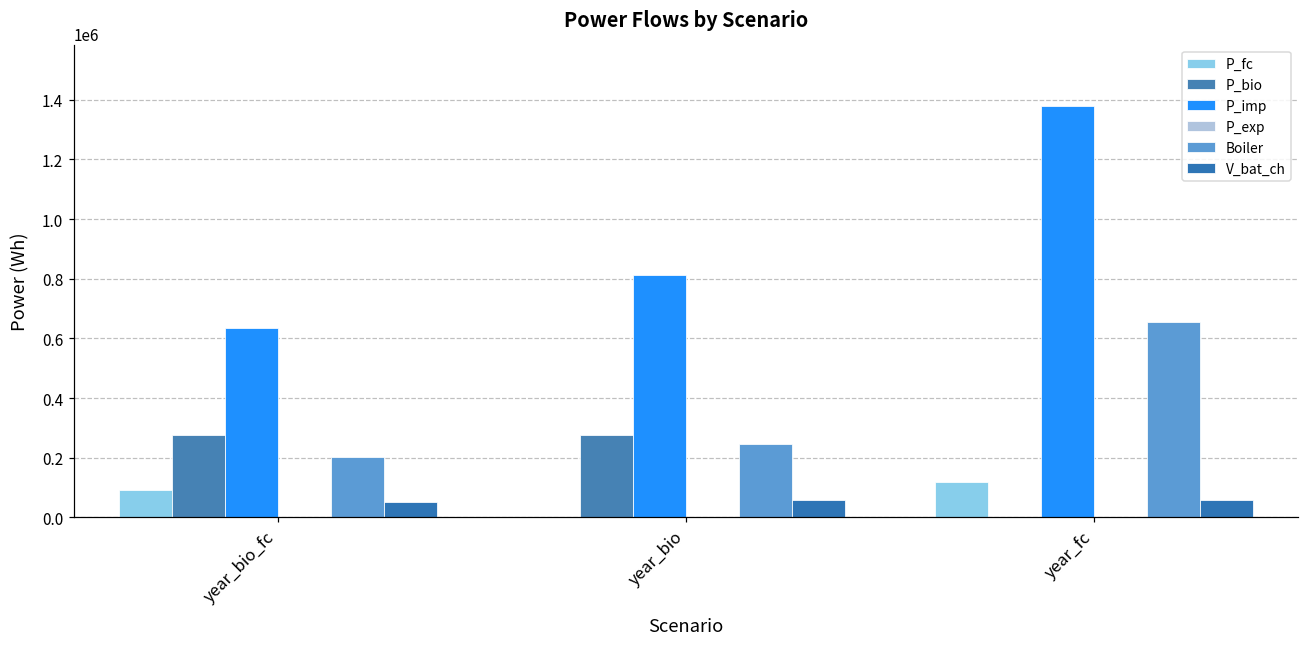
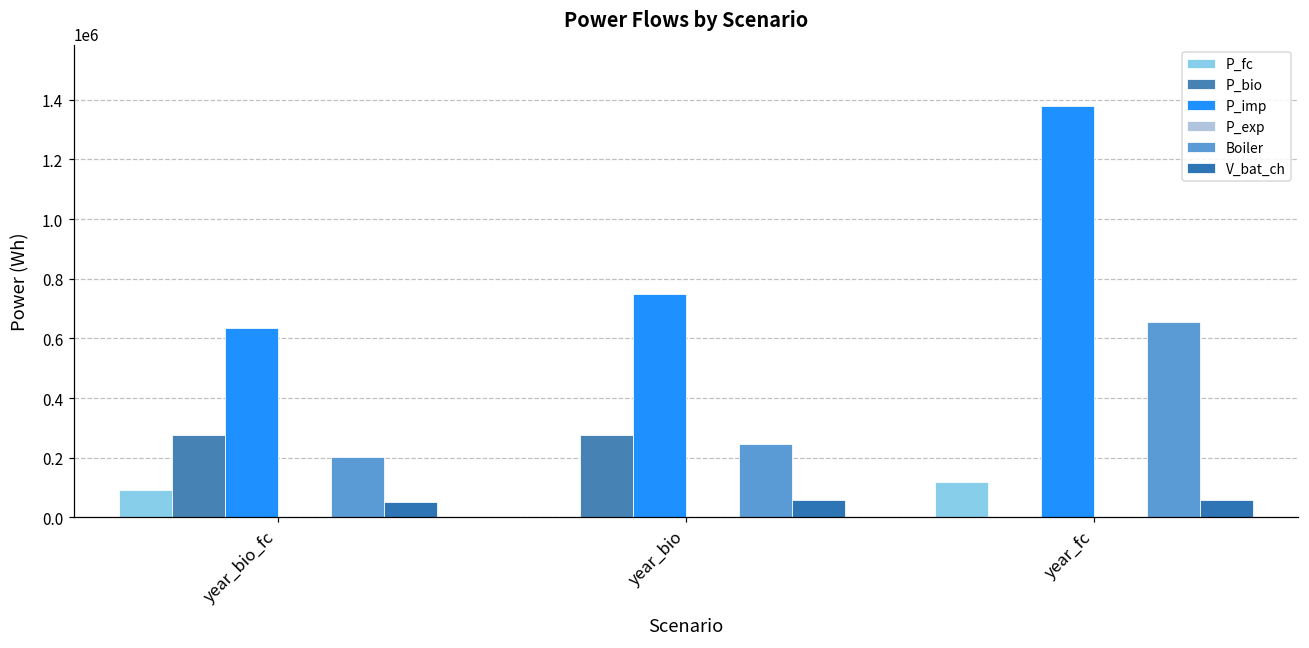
  {
    "P_imp": {
      "year_bio_fc": 630000,
-     "year_bio": 810000,
+     "year_bio": 750000,
      "year_fc": 1380000
    }
  }
